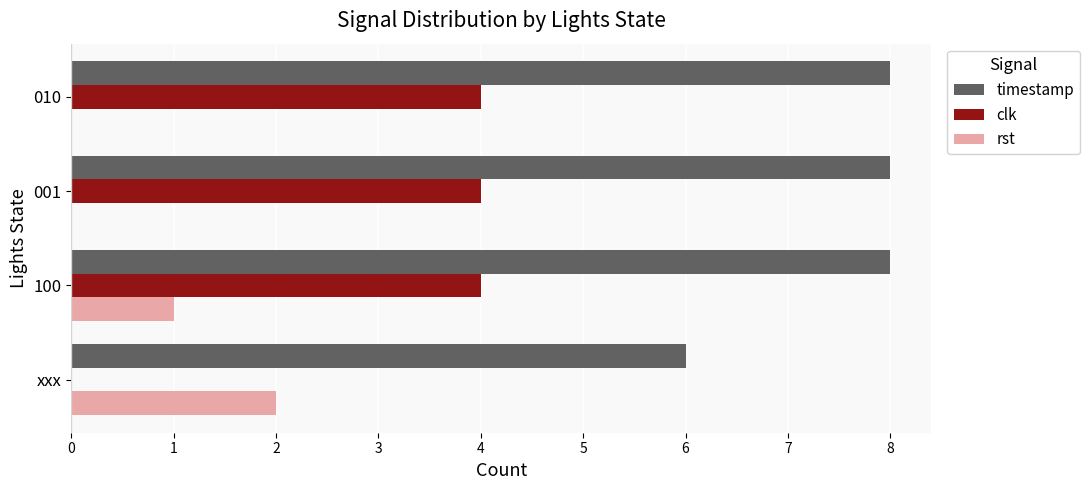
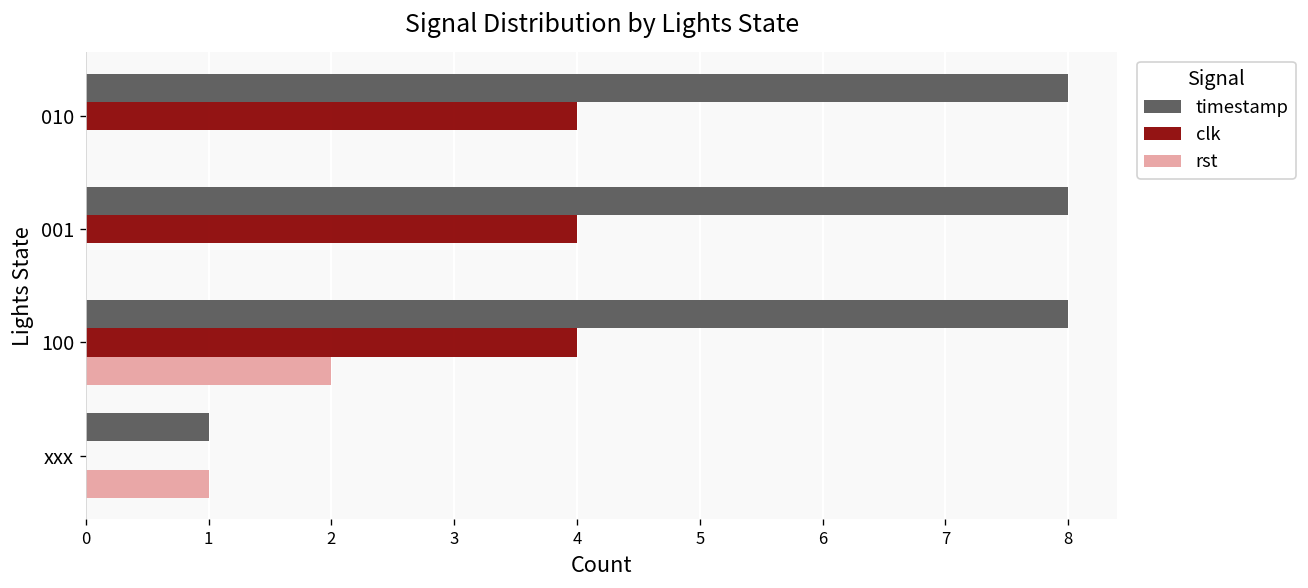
  {
    "timestamp": {
      "010": 8,
      "001": 8,
      "100": 8,
-     "xxx": 6
+     "xxx": 1
    },
    "clk": {
      "010": 4,
      "001": 4,
      "100": 4,
      "xxx": 0
    },
    "rst": {
      "010": 0,
      "001": 0,
-     "100": 1,
-     "xxx": 2
+     "100": 2,
+     "xxx": 1
    }
  }
